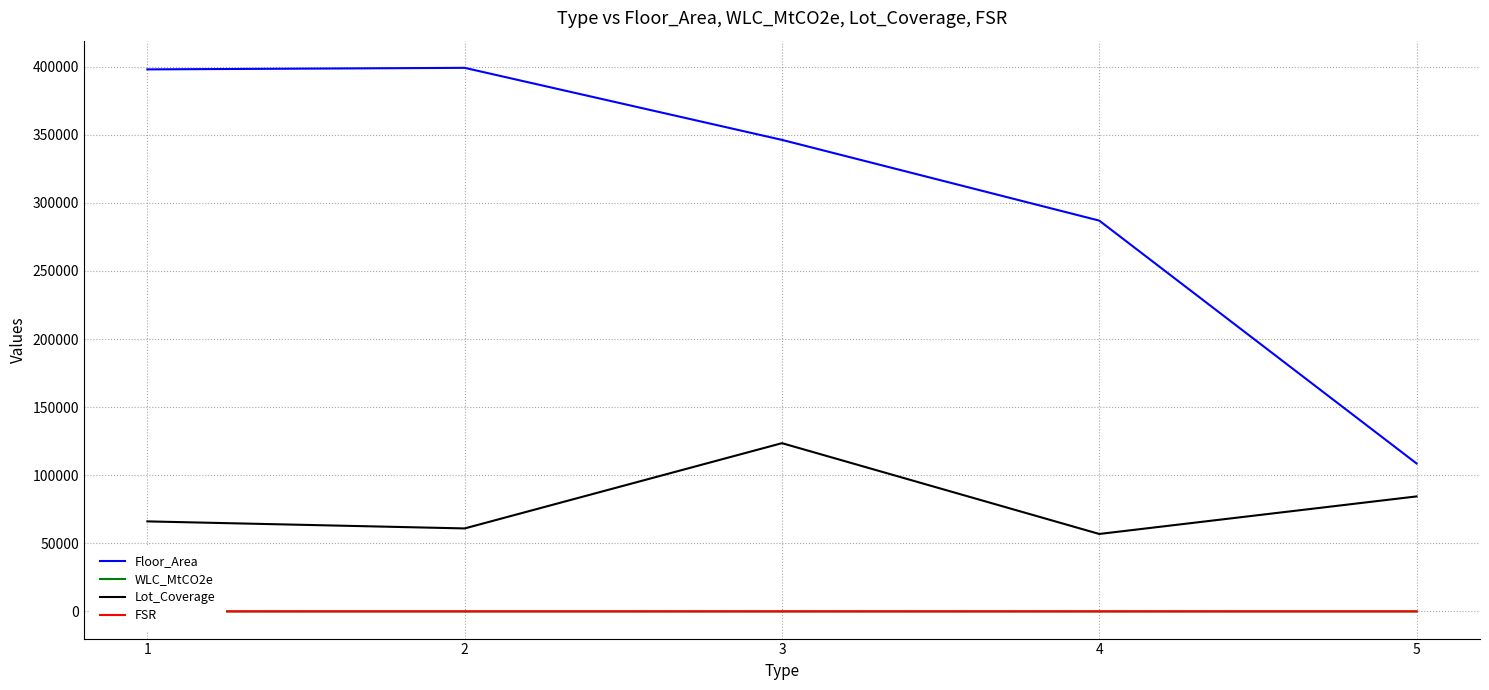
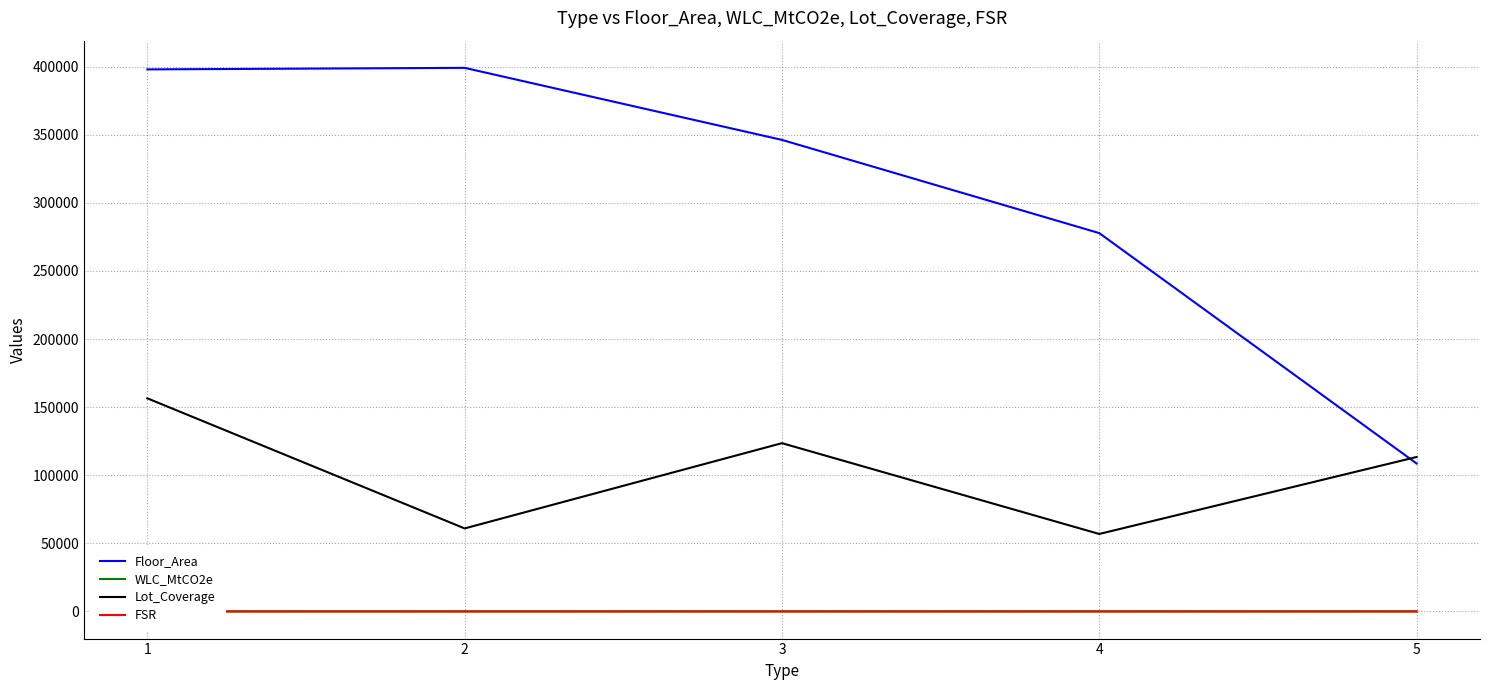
  {
    "Floor_Area": {
      "1": 398000,
      "2": 399000,
      "3": 346000,
-     "4": 287000,
+     "4": 278000,
      "5": 109000
    },
    "FSR": {
      "2": 0,
      "3": 0,
      "4": 0,
      "5": 0
    },
    "Lot_Coverage": {
-     "1": 66000,
+     "1": 156000,
      "2": 61000,
      "3": 124000,
      "4": 57000,
-     "5": 84000
+     "5": 113000
    }
  }
